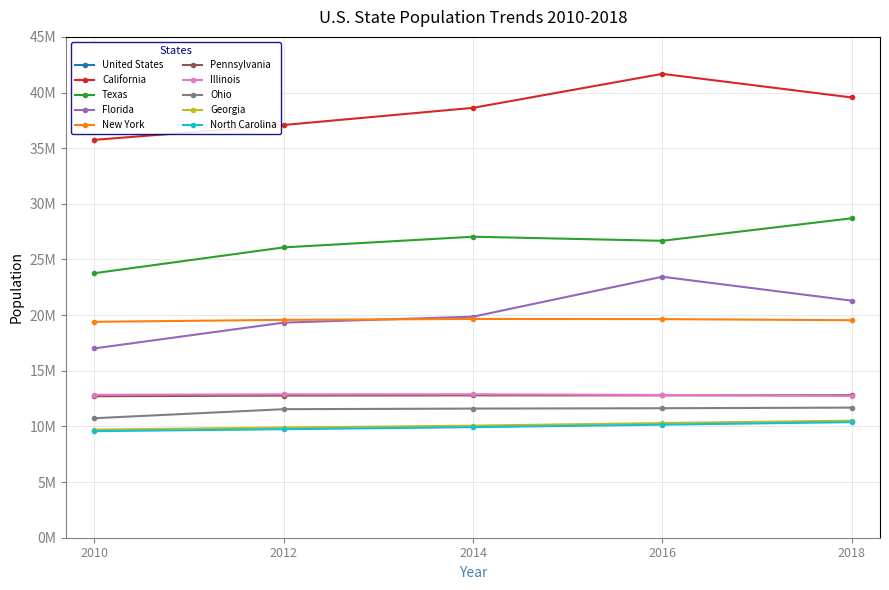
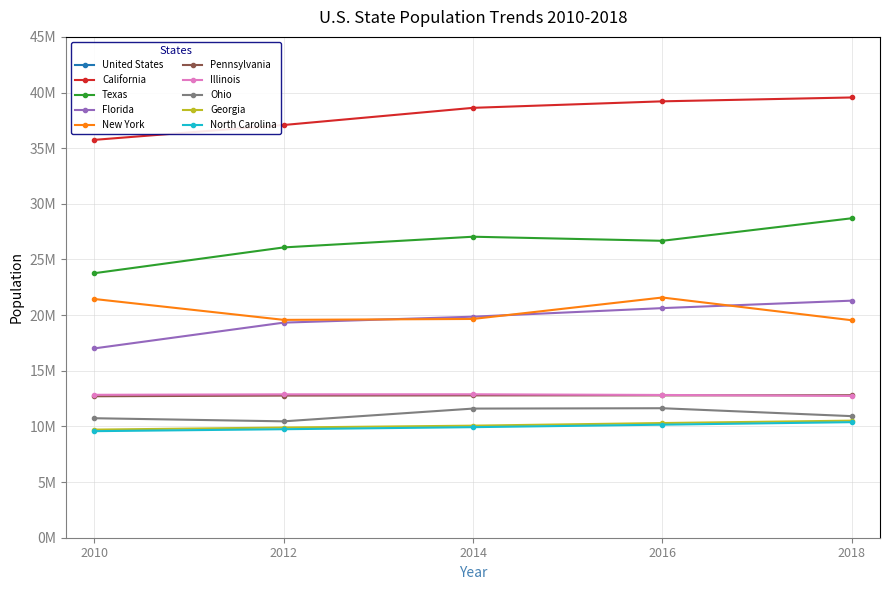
  {
    "California": {
      "2010": 35700000,
      "2012": 37100000,
      "2014": 38600000,
-     "2016": 41700000,
+     "2016": 39200000,
      "2018": 39600000
    },
    "Texas": {
      "2010": 23800000,
      "2012": 26100000,
      "2014": 27000000,
      "2016": 26700000,
      "2018": 28700000
    },
    "Florida": {
      "2010": 17000000,
      "2012": 19300000,
-     "2016": 23400000,
+     "2016": 20600000,
      "2018": 21300000
    },
    "New York": {
-     "2010": 19400000,
+     "2010": 21400000,
      "2012": 19600000,
-     "2016": 19600000,
+     "2016": 21600000,
      "2018": 19500000
    },
    "Ohio": {
      "2010": 10700000,
-     "2012": 11500000,
+     "2012": 10500000,
      "2014": 11600000,
      "2016": 11600000,
-     "2018": 11700000
+     "2018": 10900000
    }
  }
